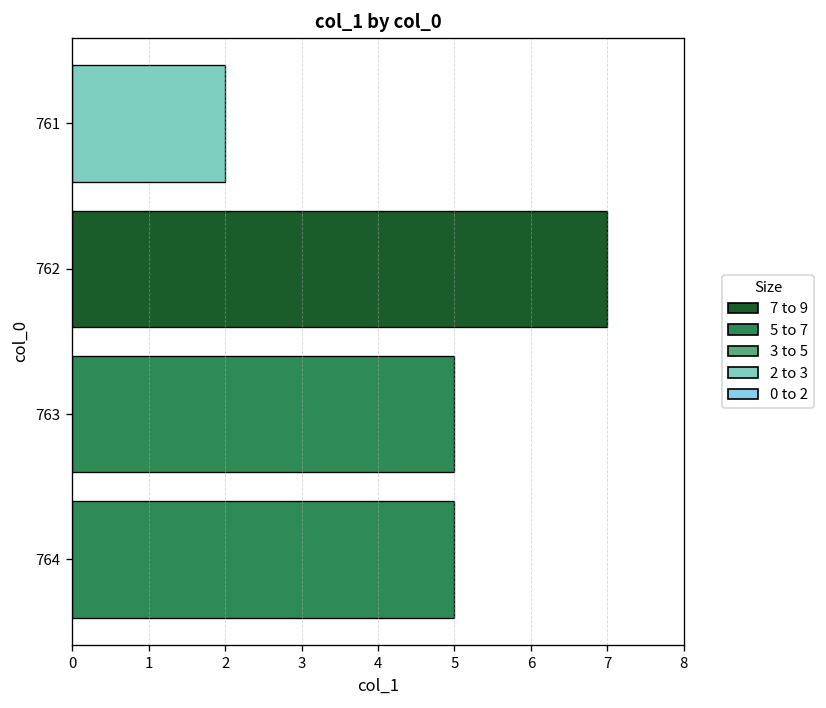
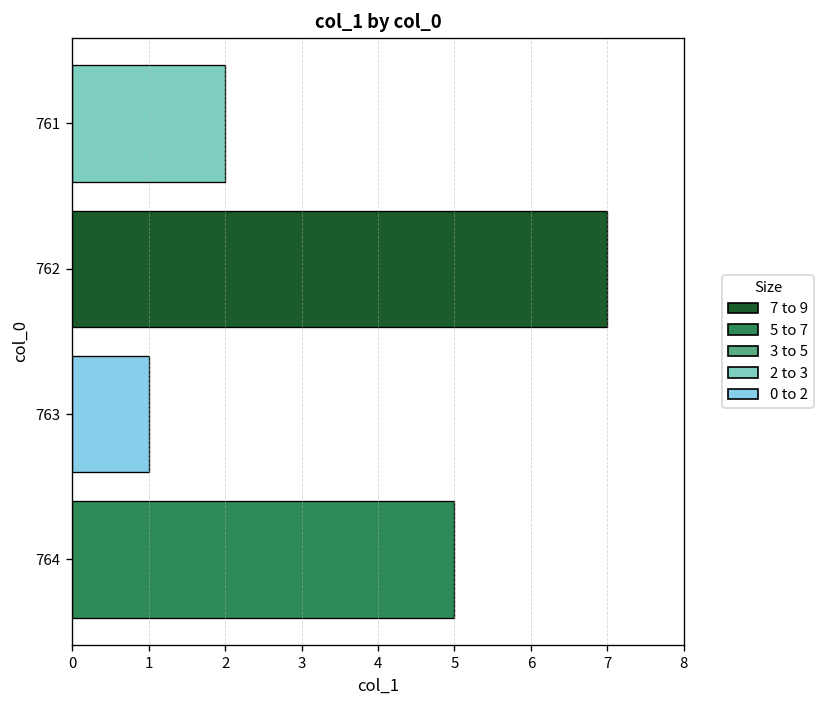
  {
    "761": 2,
    "762": 7,
-   "763": 5,
+   "763": 1,
    "764": 5
  }
